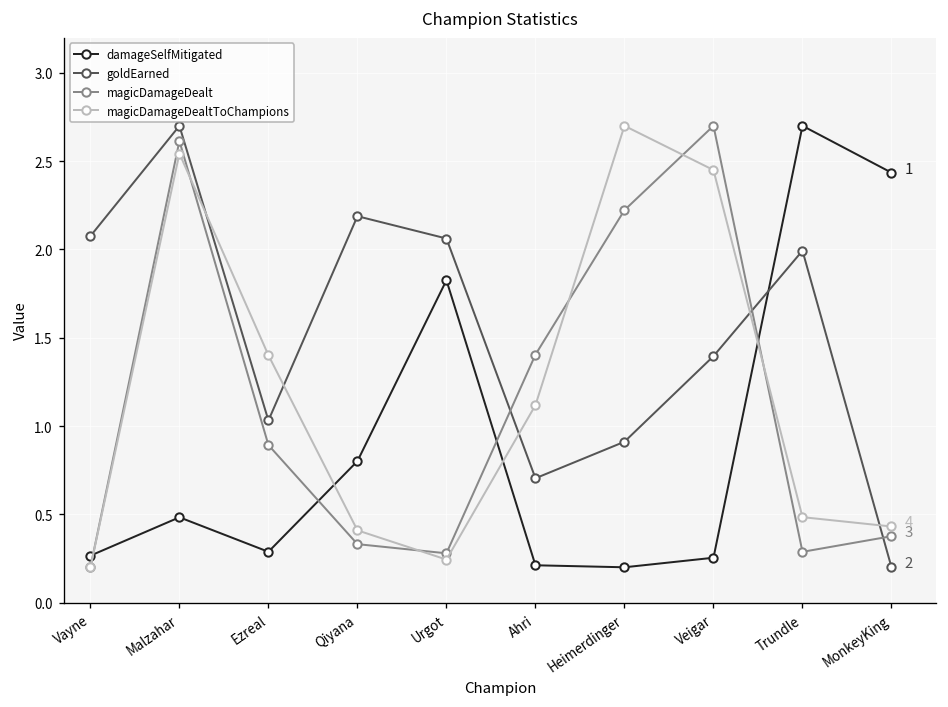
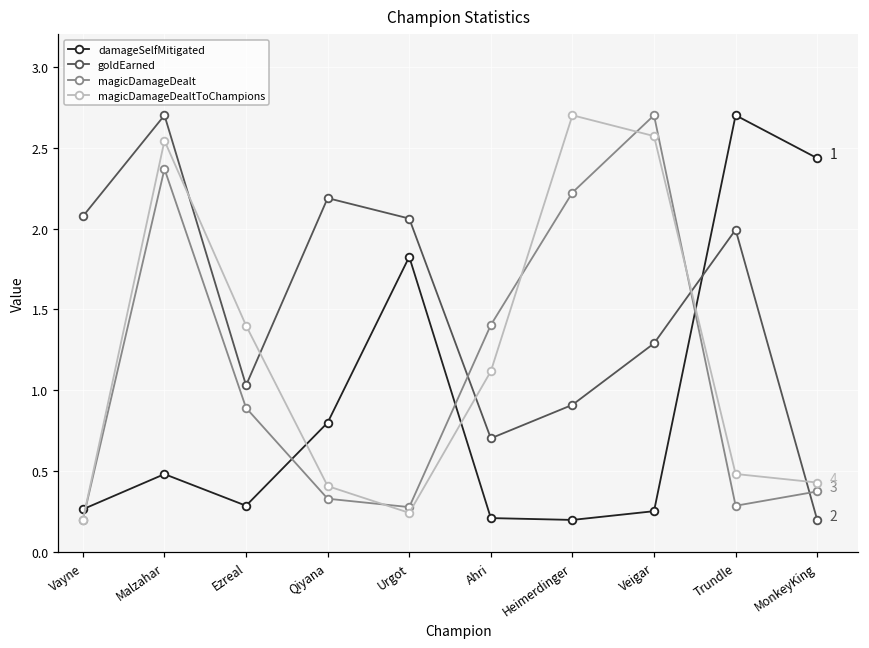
  {
    "damageSelfMitigated": {
      "Vayne": 0.27,
      "Malzahar": 0.48,
      "Ezreal": 0.29,
      "Qiyana": 0.80,
      "Urgot": 1.83,
      "Ahri": 0.21,
      "Heimerdinger": 0.20,
      "Veigar": 0.25,
      "Trundle": 2.70
    },
    "goldEarned": {
      "Vayne": 2.08,
      "Malzahar": 2.70,
      "Ezreal": 1.03,
      "Qiyana": 2.19,
      "Urgot": 2.06,
      "Ahri": 0.70,
      "Heimerdinger": 0.91,
-     "Veigar": 1.40,
+     "Veigar": 1.29,
      "Trundle": 1.99
    },
    "magicDamageDealt": {
-     "Malzahar": 2.61,
+     "Malzahar": 2.37,
      "Ezreal": 0.89,
      "Qiyana": 0.33,
      "Urgot": 0.28,
      "Ahri": 1.40,
      "Heimerdinger": 2.22,
      "Veigar": 2.70,
      "Trundle": 0.29
    },
    "magicDamageDealtToChampions": {
      "Malzahar": 2.54,
      "Ezreal": 1.40,
      "Qiyana": 0.41,
      "Urgot": 0.24,
      "Ahri": 1.12,
      "Heimerdinger": 2.70,
-     "Veigar": 2.45,
+     "Veigar": 2.57,
      "Trundle": 0.48
    }
  }
